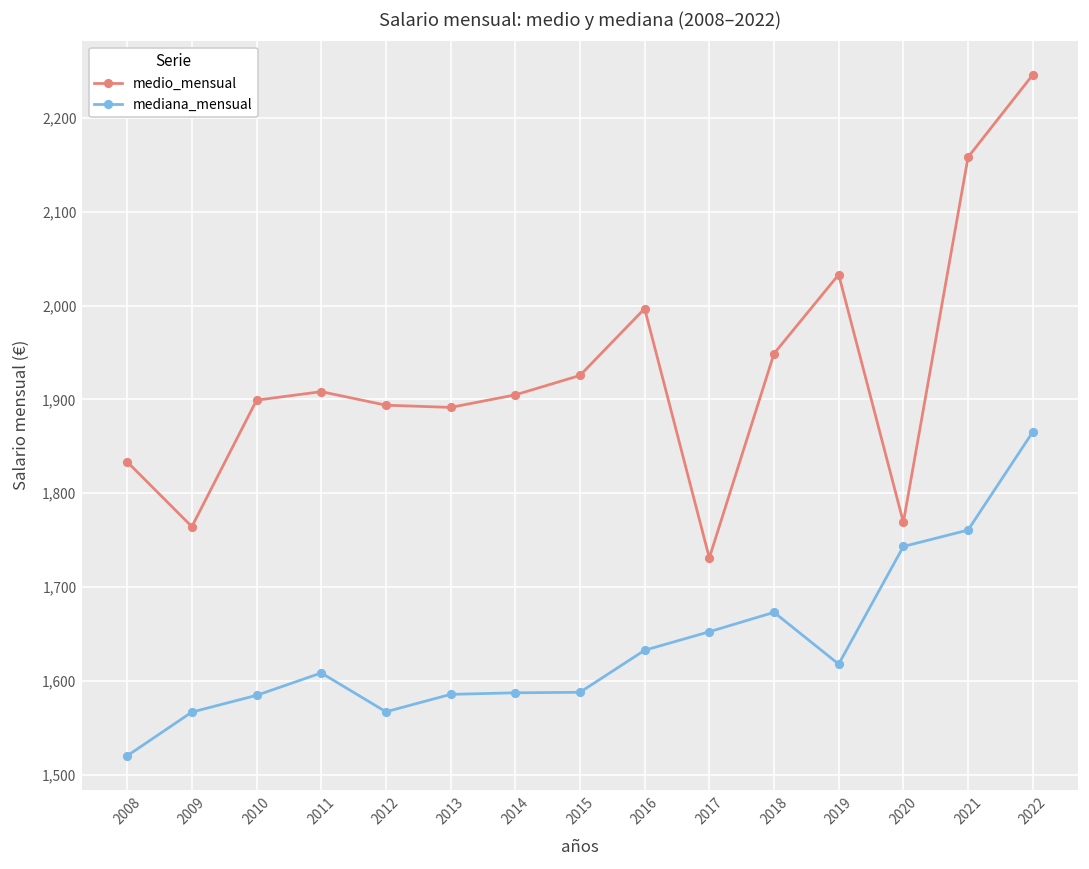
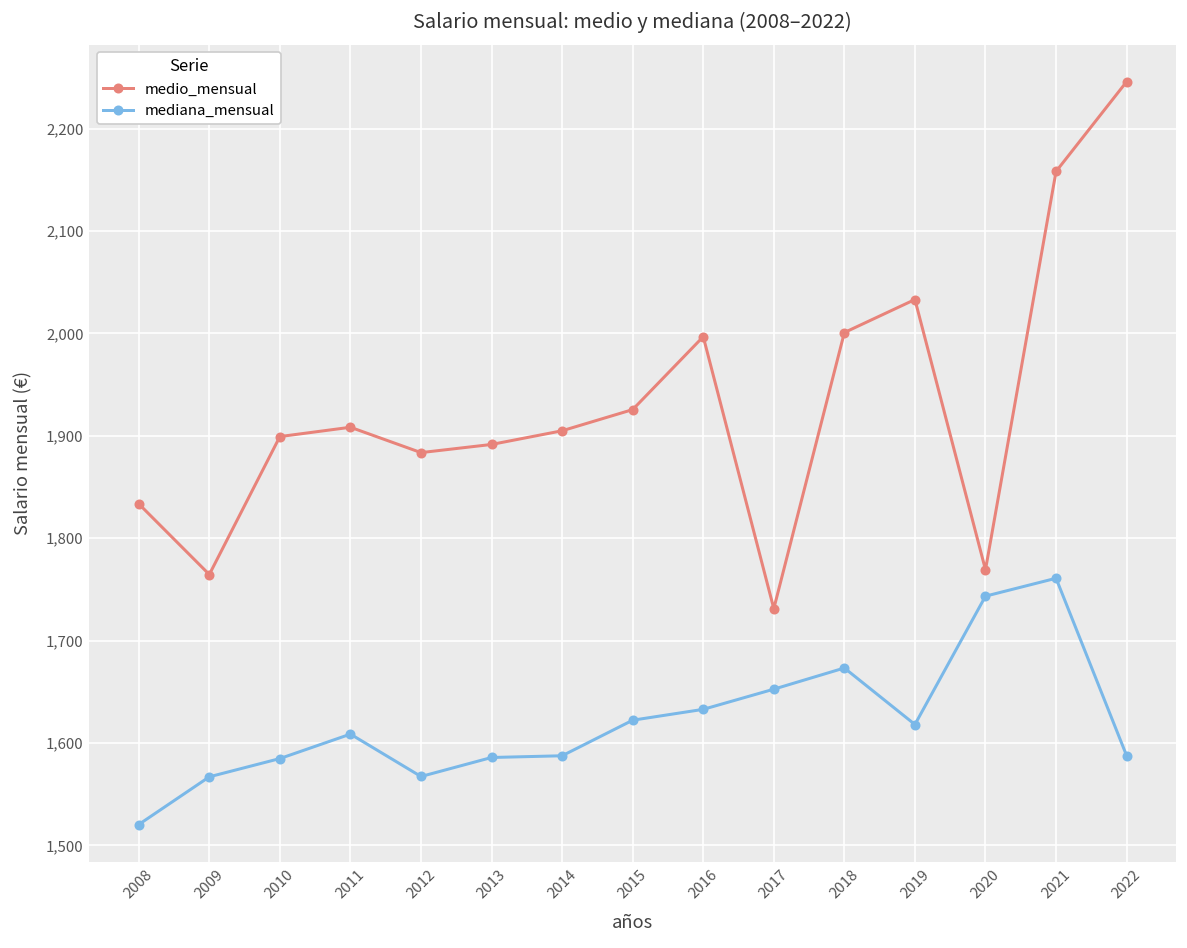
  {
    "medio_mensual": {
      "2008": "1,830",
      "2009": "1,760",
      "2010": "1,900",
      "2011": "1,910",
-     "2012": "1,890",
+     "2012": "1,880",
      "2013": "1,890",
      "2014": "1,900",
      "2015": "1,930",
      "2016": "2,000",
      "2017": "1,730",
-     "2018": "1,950",
+     "2018": "2,000",
      "2019": "2,030",
      "2020": "1,770",
      "2021": "2,160",
      "2022": "2,250"
    },
    "mediana_mensual": {
      "2008": "1,520",
      "2009": "1,570",
      "2010": "1,580",
      "2011": "1,610",
      "2012": "1,570",
      "2013": "1,590",
      "2014": "1,590",
-     "2015": "1,590",
+     "2015": "1,620",
      "2016": "1,630",
      "2017": "1,650",
      "2018": "1,670",
      "2019": "1,620",
      "2020": "1,740",
      "2021": "1,760",
-     "2022": "1,870"
+     "2022": "1,590"
    }
  }
